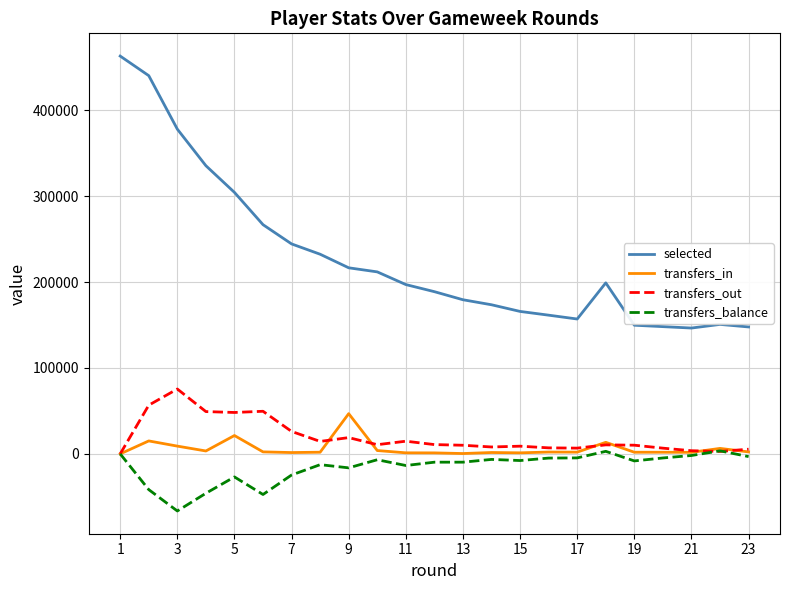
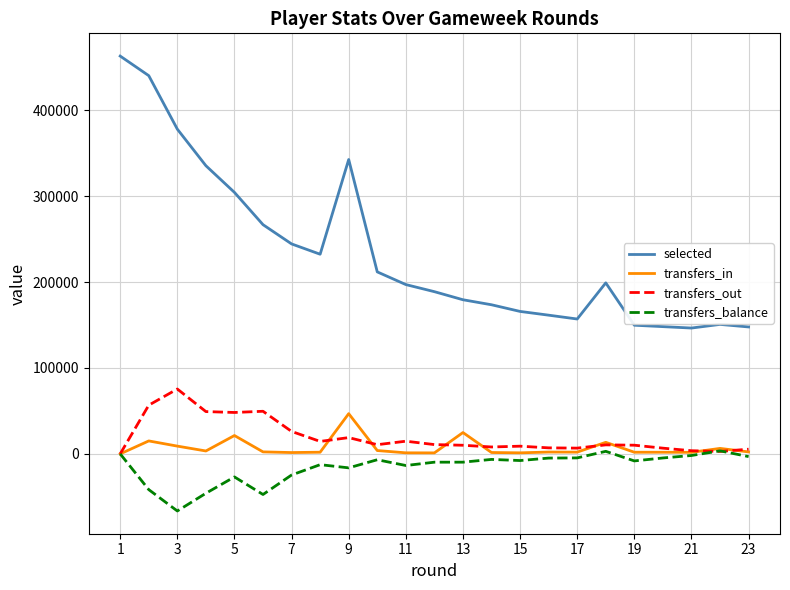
  {
    "selected": {
      "1": 460000,
      "3": 380000,
      "5": 300000,
      "7": 240000,
-     "9": 220000,
+     "9": 340000,
      "11": 200000,
      "13": 180000,
      "15": 170000,
      "17": 160000,
      "19": 150000,
      "21": 150000,
      "23": 150000
    },
    "transfers_in": {
      "3": 10000,
      "5": 20000,
      "7": 0,
      "9": 50000,
      "11": 0,
-     "13": 0,
+     "13": 20000,
      "15": 0,
      "17": 0,
      "19": 0,
      "23": 0
    },
    "transfers_out": {
      "3": 80000,
      "5": 50000,
      "7": 30000,
      "9": 20000,
      "11": 10000,
      "13": 10000,
      "15": 10000,
      "17": 10000,
      "19": 10000,
      "23": 10000
    },
    "transfers_balance": {
      "3": -70000,
      "5": -30000,
      "7": -20000,
      "9": -20000,
      "11": -10000,
      "13": -10000,
      "15": -10000,
      "17": 0,
      "19": -10000,
      "21": 0,
      "23": 0
    }
  }
